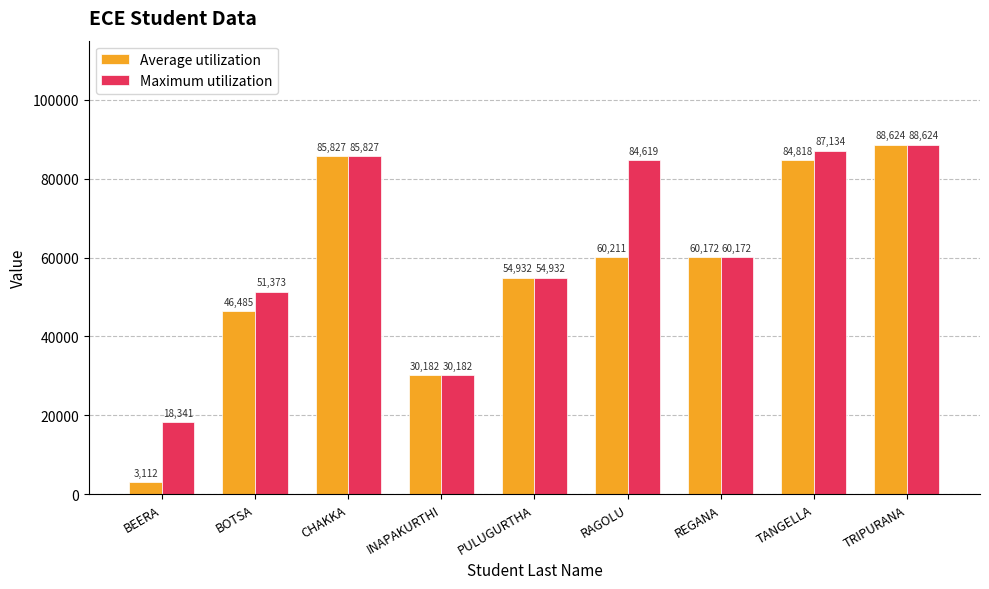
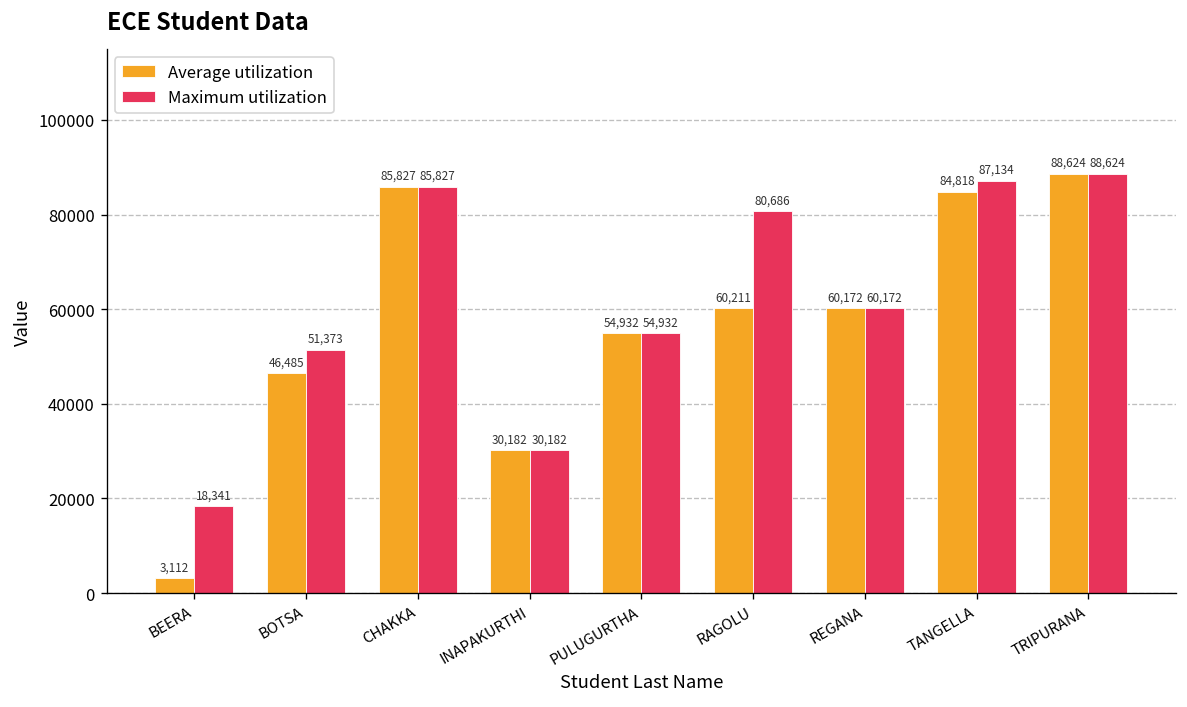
  {
    "Average utilization": {
      "BEERA": "3,112",
      "BOTSA": "46,485",
      "CHAKKA": "85,827",
      "INAPAKURTHI": "30,182",
      "PULUGURTHA": "54,932",
      "RAGOLU": "60,211",
      "REGANA": "60,172",
      "TANGELLA": "84,818",
      "TRIPURANA": "88,624"
    },
    "Maximum utilization": {
      "BEERA": "18,341",
      "BOTSA": "51,373",
      "CHAKKA": "85,827",
      "INAPAKURTHI": "30,182",
      "PULUGURTHA": "54,932",
-     "RAGOLU": "84,619",
+     "RAGOLU": "80,686",
      "REGANA": "60,172",
      "TANGELLA": "87,134",
      "TRIPURANA": "88,624"
    }
  }
